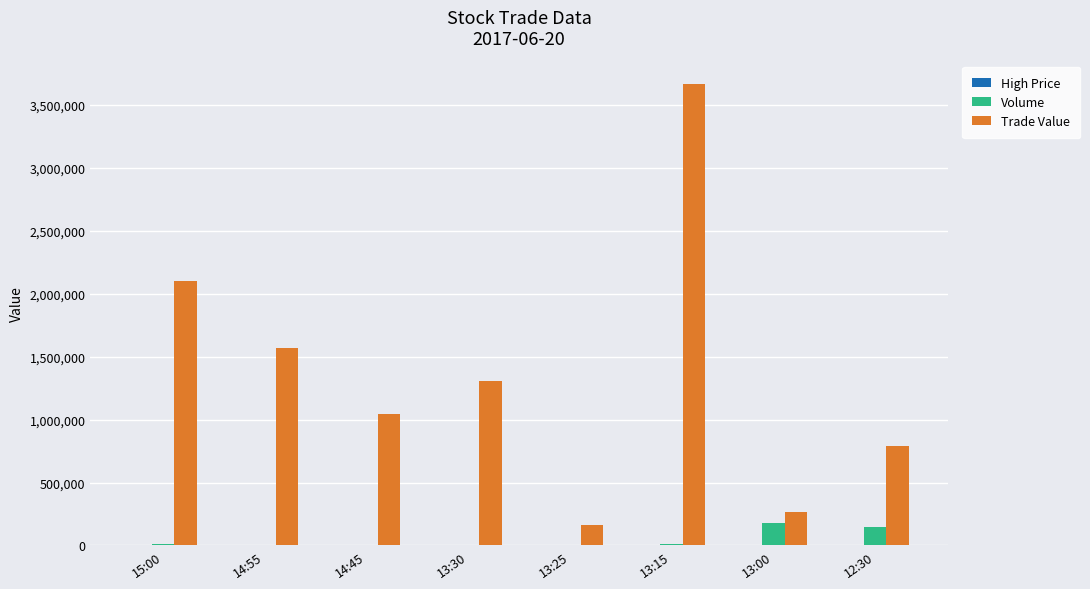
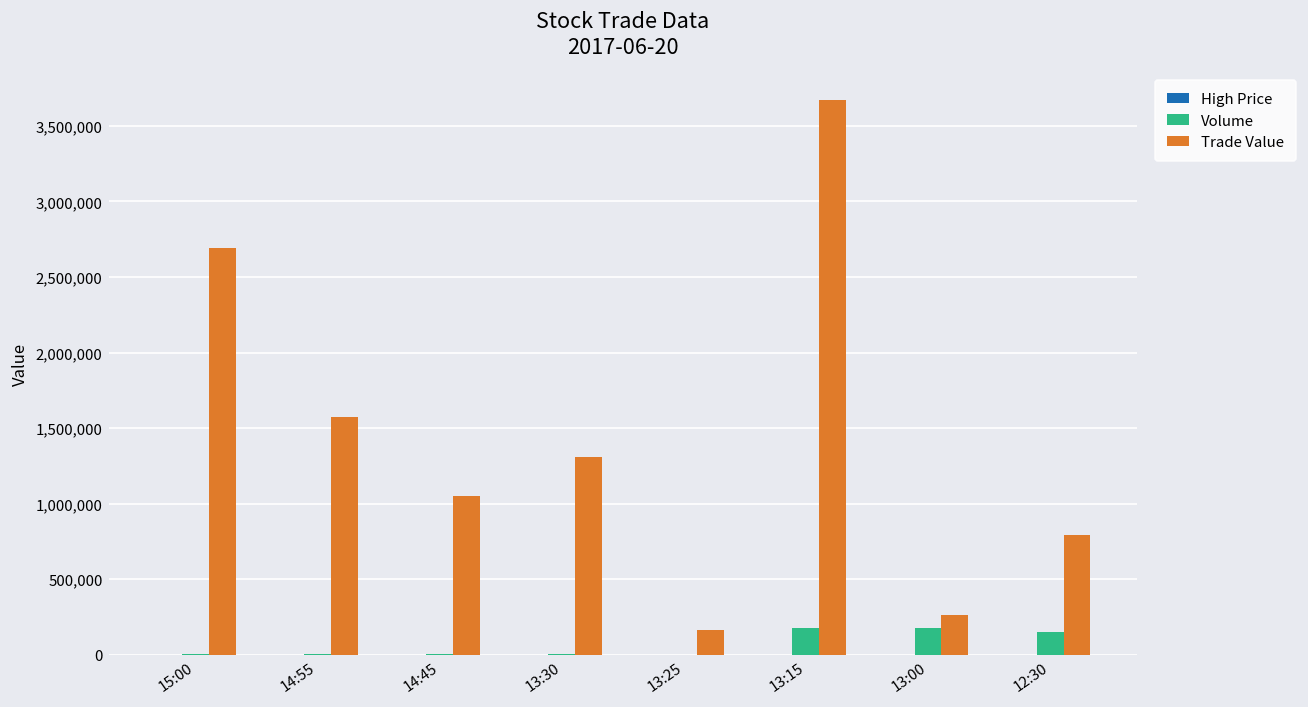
  {
    "Volume": {
-     "13:15": "10,000",
+     "13:15": "180,000",
      "13:00": "180,000",
      "12:30": "150,000"
    },
    "Trade Value": {
-     "15:00": "2,100,000",
+     "15:00": "2,690,000",
      "14:55": "1,570,000",
      "14:45": "1,050,000",
      "13:30": "1,310,000",
      "13:25": "160,000",
      "13:15": "3,670,000",
      "13:00": "260,000",
      "12:30": "790,000"
    }
  }
